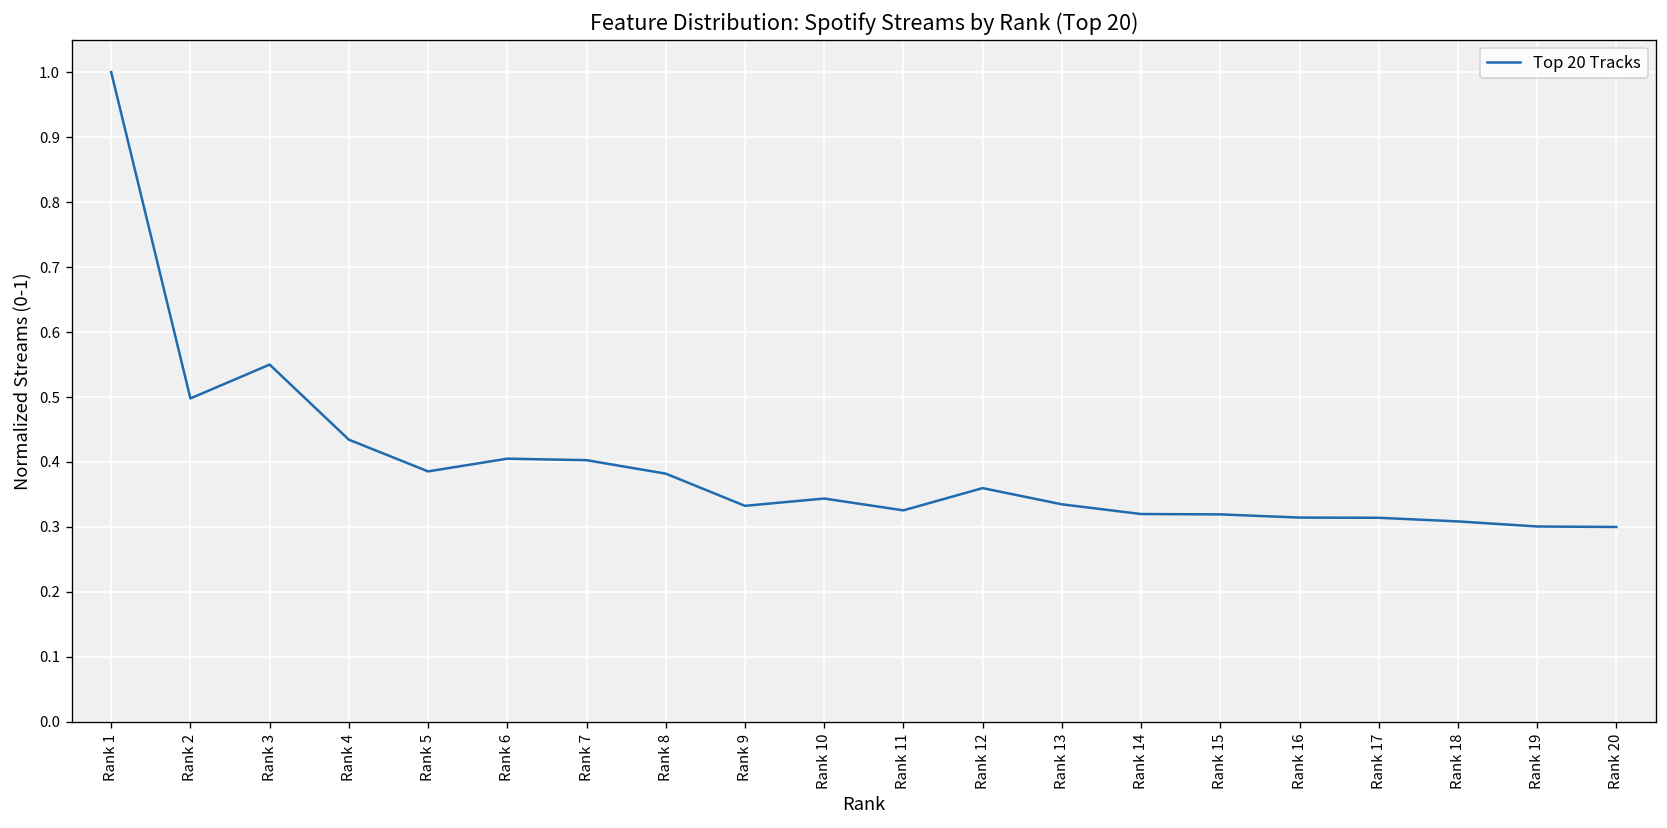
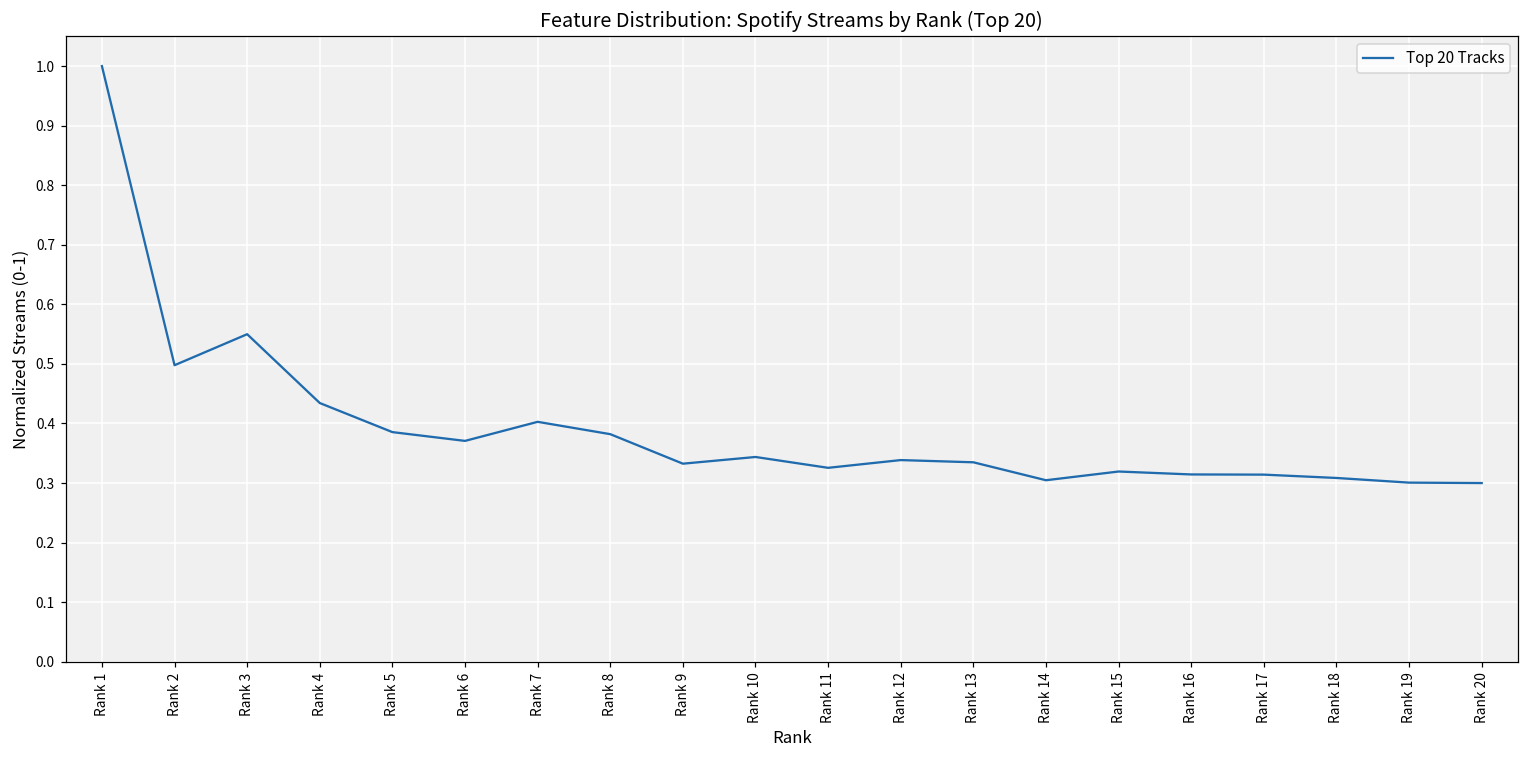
  {
    "Rank 1": 1.00,
    "Rank 2": 0.50,
    "Rank 3": 0.55,
    "Rank 4": 0.43,
    "Rank 5": 0.39,
-   "Rank 6": 0.41,
+   "Rank 6": 0.37,
    "Rank 7": 0.40,
    "Rank 8": 0.38,
    "Rank 9": 0.33,
    "Rank 10": 0.34,
    "Rank 11": 0.33,
-   "Rank 12": 0.36,
+   "Rank 12": 0.34,
    "Rank 13": 0.33,
-   "Rank 14": 0.32,
+   "Rank 14": 0.30,
    "Rank 15": 0.32,
    "Rank 16": 0.31,
    "Rank 17": 0.31,
    "Rank 18": 0.31,
    "Rank 19": 0.30,
    "Rank 20": 0.30
  }
